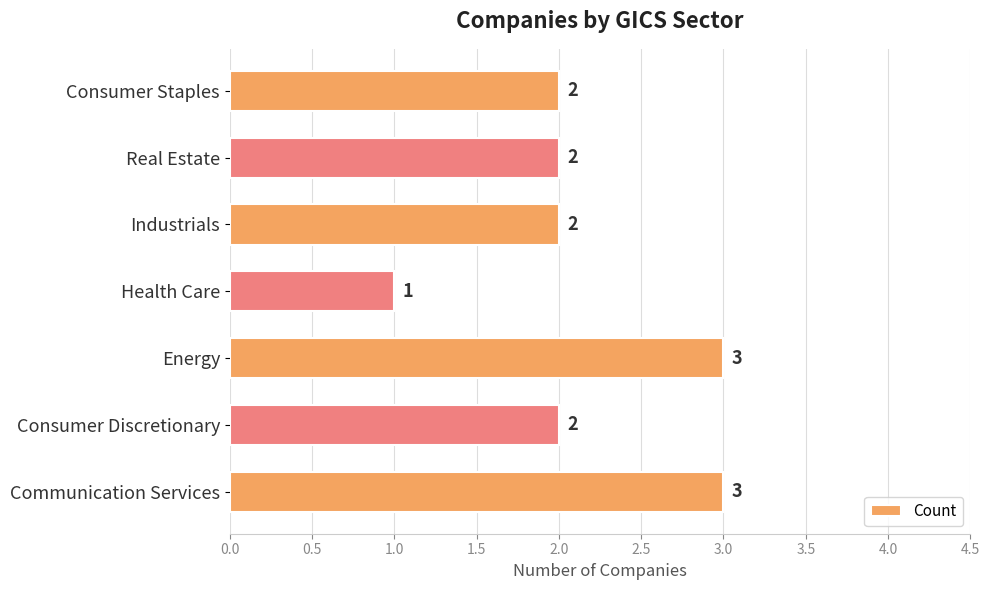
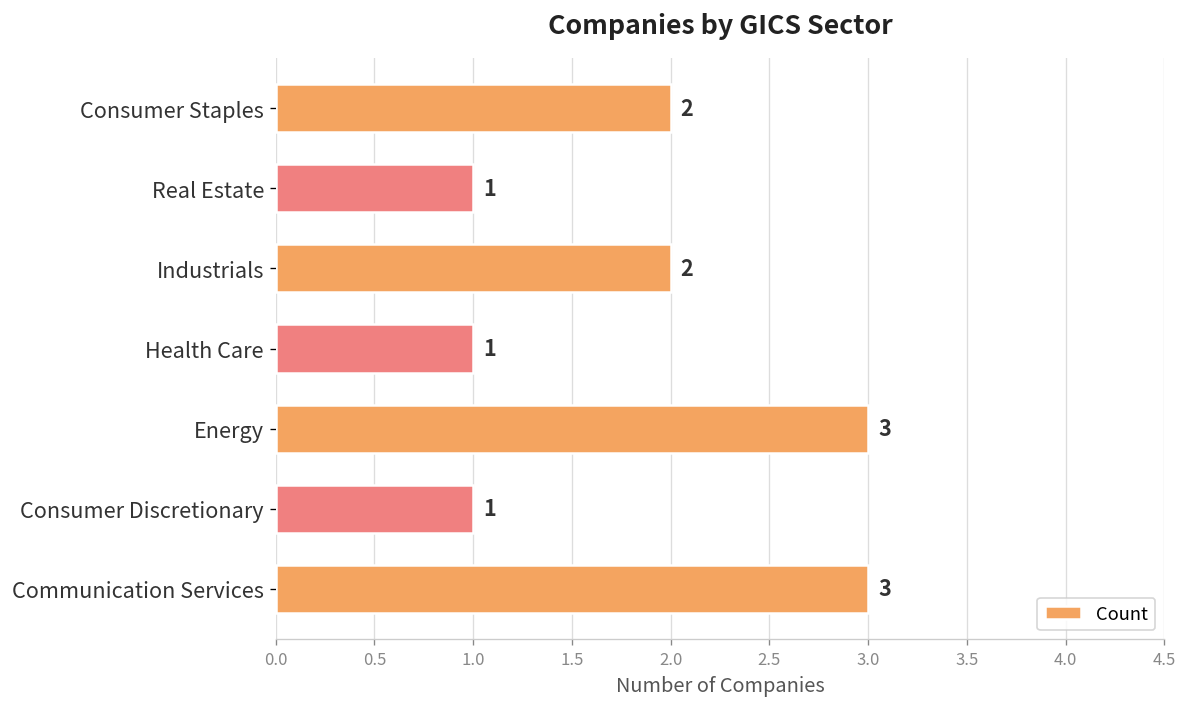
  {
    "Consumer Staples": 2,
-   "Real Estate": 2,
+   "Real Estate": 1,
    "Industrials": 2,
    "Health Care": 1,
    "Energy": 3,
-   "Consumer Discretionary": 2,
+   "Consumer Discretionary": 1,
    "Communication Services": 3
  }
